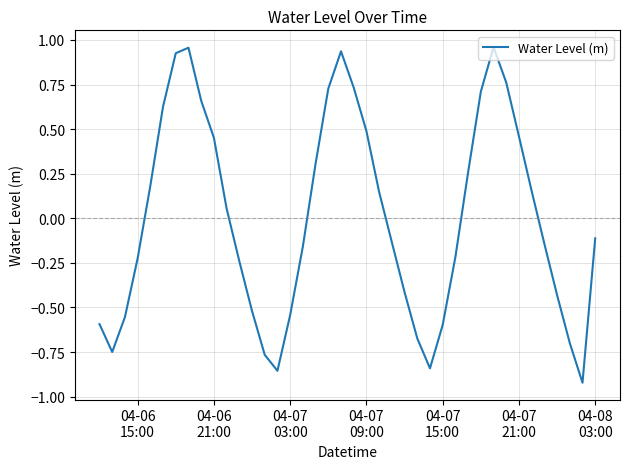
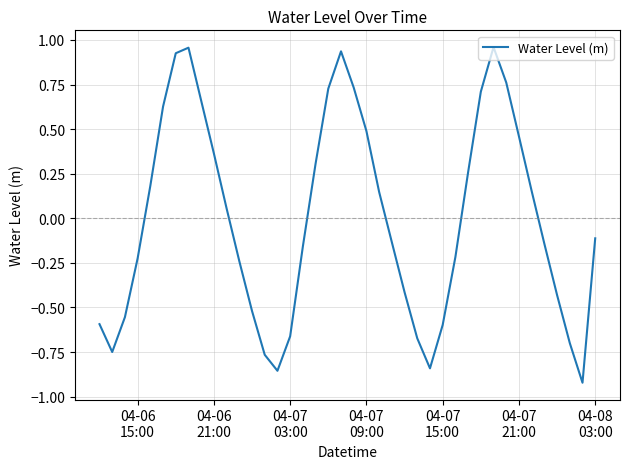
  {
    "04-06 15:00": -0.22,
-   "04-06 21:00": 0.45,
-   "04-07 03:00": -0.54,
+   "04-06 21:00": 0.36,
+   "04-07 03:00": -0.66,
    "04-07 09:00": 0.49,
    "04-07 15:00": -0.60,
    "04-07 21:00": 0.46,
    "04-08 03:00": -0.11
  }
